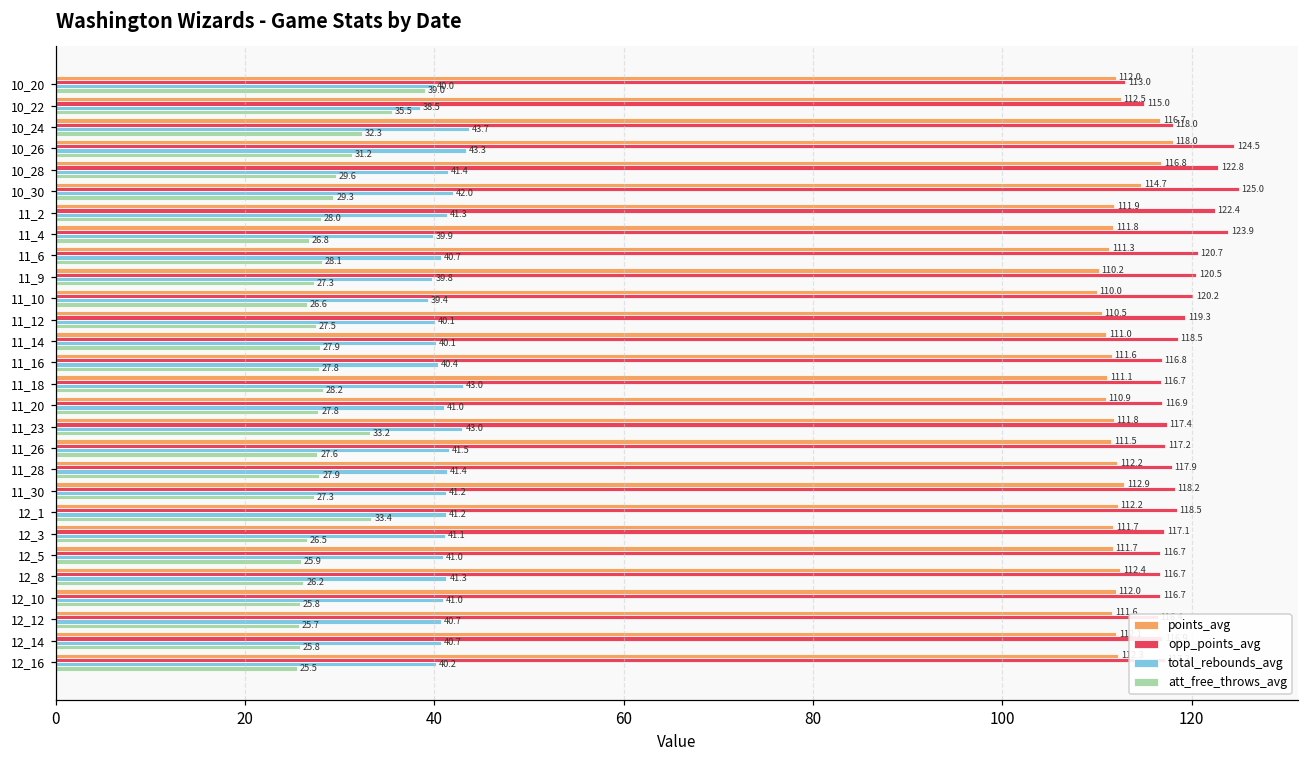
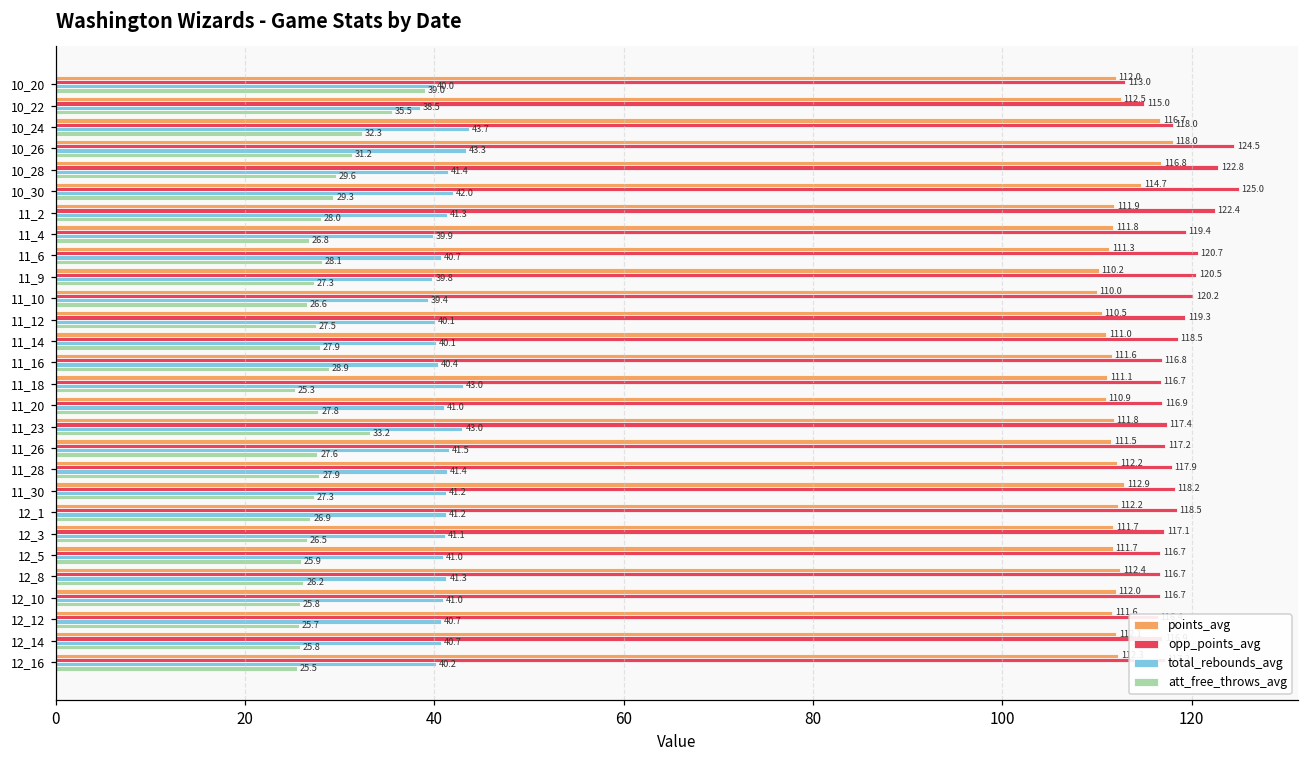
  {
    "points_avg": {
      "10_22": 112.5,
      "10_26": 118.0,
      "10_28": 116.8,
      "10_30": 114.7,
      "11_2": 111.9,
      "11_4": 111.8,
      "11_6": 111.3,
      "11_9": 110.2,
      "11_10": 110.0,
      "11_12": 110.5,
      "11_14": 111.0,
      "11_16": 111.6,
      "11_18": 111.1,
      "11_20": 110.9,
      "11_23": 111.8,
      "11_26": 111.5,
      "11_28": 112.2,
      "11_30": 112.9,
      "12_1": 112.2,
      "12_3": 111.7,
      "12_5": 111.7,
      "12_8": 112.4,
      "12_10": 112.0,
      "12_12": 111.6
    },
    "opp_points_avg": {
      "10_22": 115.0,
      "10_26": 124.5,
      "10_28": 122.8,
      "10_30": 125.0,
      "11_2": 122.4,
-     "11_4": 123.9,
+     "11_4": 119.4,
      "11_6": 120.7,
      "11_9": 120.5,
      "11_10": 120.2,
      "11_12": 119.3,
      "11_14": 118.5,
      "11_16": 116.8,
      "11_18": 116.7,
      "11_20": 116.9,
      "11_23": 117.4,
      "11_26": 117.2,
      "11_28": 117.9,
      "11_30": 118.2,
      "12_1": 118.5,
      "12_3": 117.1,
      "12_5": 116.7,
      "12_8": 116.7,
      "12_10": 116.7
    },
    "total_rebounds_avg": {
      "10_22": 38.5,
      "10_24": 43.7,
      "10_26": 43.3,
      "10_28": 41.4,
      "10_30": 42.0,
      "11_2": 41.3,
      "11_4": 39.9,
      "11_6": 40.7,
      "11_9": 39.8,
      "11_10": 39.4,
      "11_12": 40.1,
      "11_14": 40.1,
      "11_16": 40.4,
      "11_18": 43.0,
      "11_20": 41.0,
      "11_23": 43.0,
      "11_26": 41.5,
      "11_28": 41.4,
      "11_30": 41.2,
      "12_1": 41.2,
      "12_3": 41.1,
      "12_5": 41.0,
      "12_8": 41.3,
      "12_10": 41.0,
      "12_12": 40.7,
      "12_14": 40.7,
      "12_16": 40.2
    },
    "att_free_throws_avg": {
      "10_22": 35.5,
      "10_24": 32.3,
      "10_26": 31.2,
      "10_28": 29.6,
      "10_30": 29.3,
      "11_2": 28.0,
      "11_4": 26.8,
      "11_6": 28.1,
      "11_9": 27.3,
      "11_10": 26.6,
      "11_12": 27.5,
      "11_14": 27.9,
-     "11_16": 27.8,
-     "11_18": 28.2,
+     "11_16": 28.9,
+     "11_18": 25.3,
      "11_20": 27.8,
      "11_23": 33.2,
      "11_26": 27.6,
      "11_28": 27.9,
      "11_30": 27.3,
-     "12_1": 33.4,
+     "12_1": 26.9,
      "12_3": 26.5,
      "12_5": 25.9,
      "12_8": 26.2,
      "12_10": 25.8,
      "12_12": 25.7,
      "12_14": 25.8,
      "12_16": 25.5
    }
  }
